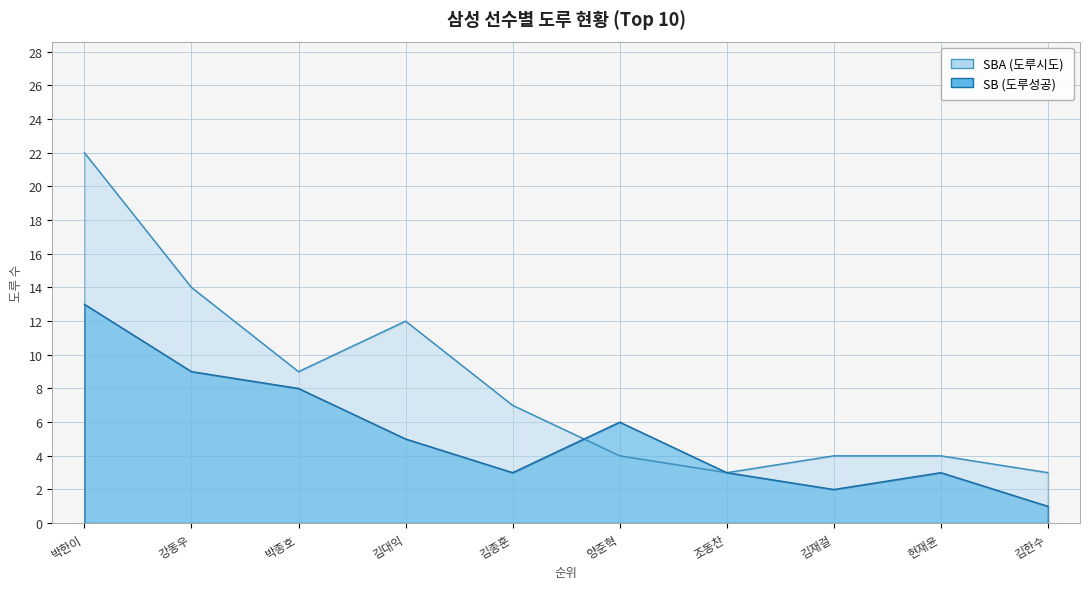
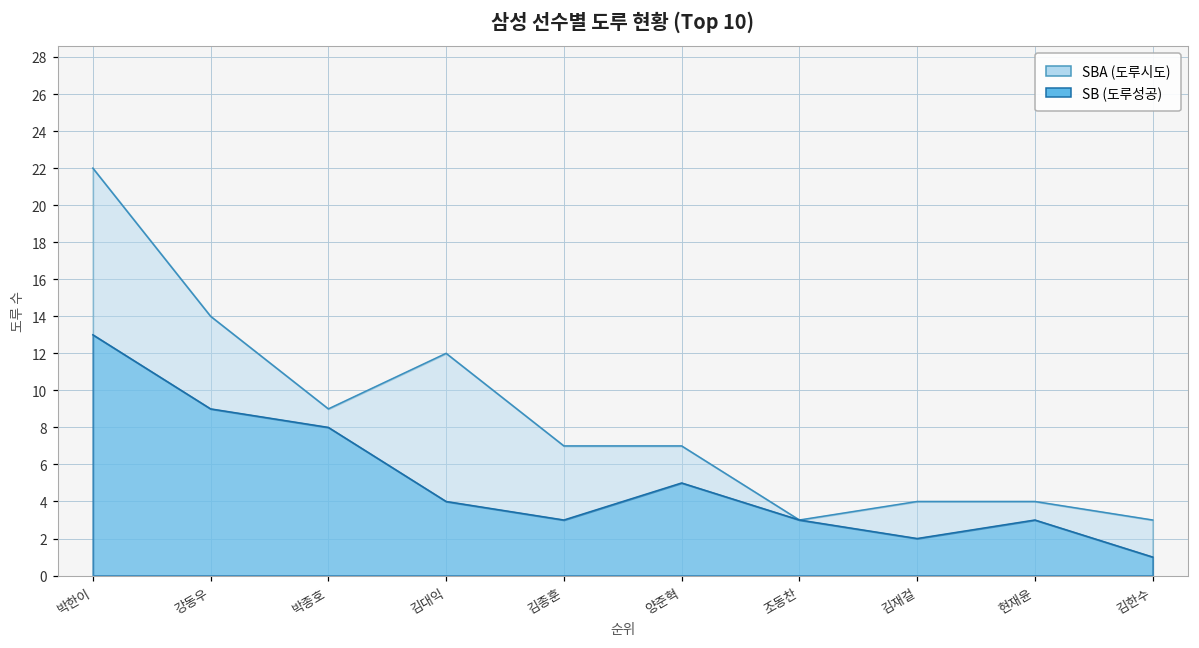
  {
    "SBA (도루시도)": {
      "박한이": 22,
      "강동우": 14,
      "박종호": 9,
      "김대익": 12,
      "김종훈": 7,
-     "양준혁": 4,
+     "양준혁": 7,
      "김재걸": 4,
      "현재윤": 4,
      "김한수": 3
    },
    "SB (도루성공)": {
      "박한이": 13,
      "강동우": 9,
      "박종호": 8,
-     "김대익": 5,
+     "김대익": 4,
      "김종훈": 3,
-     "양준혁": 6,
+     "양준혁": 5,
      "김재걸": 2,
      "현재윤": 3,
      "김한수": 1
    }
  }
